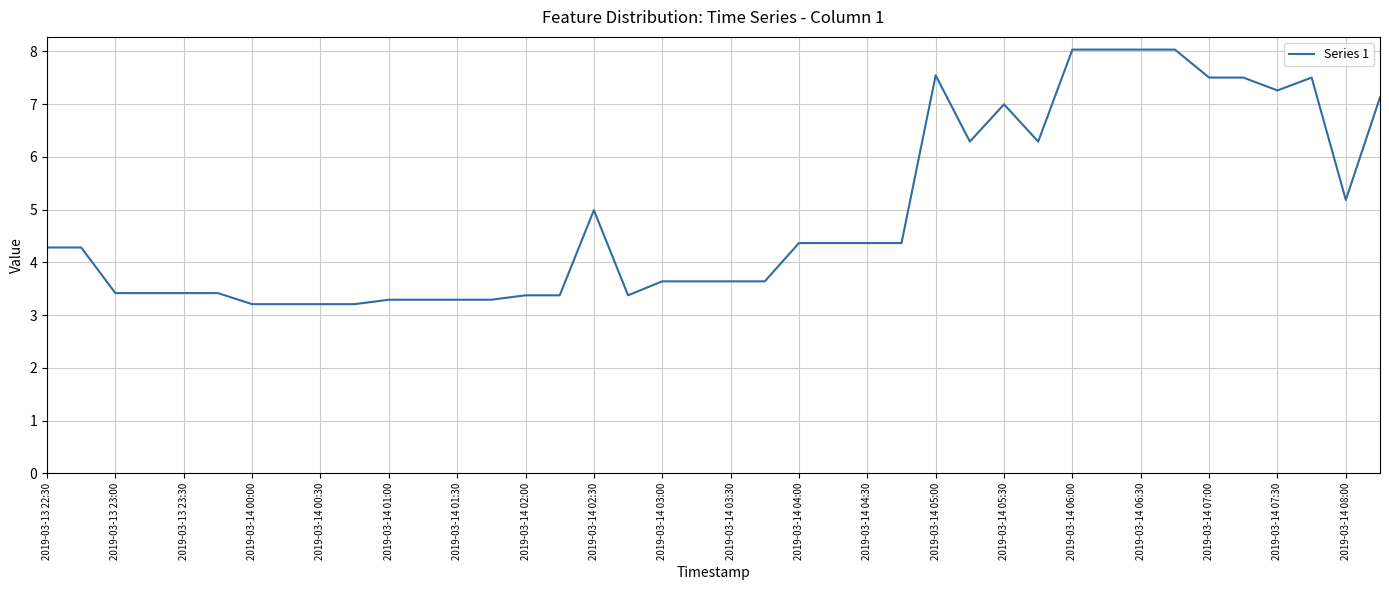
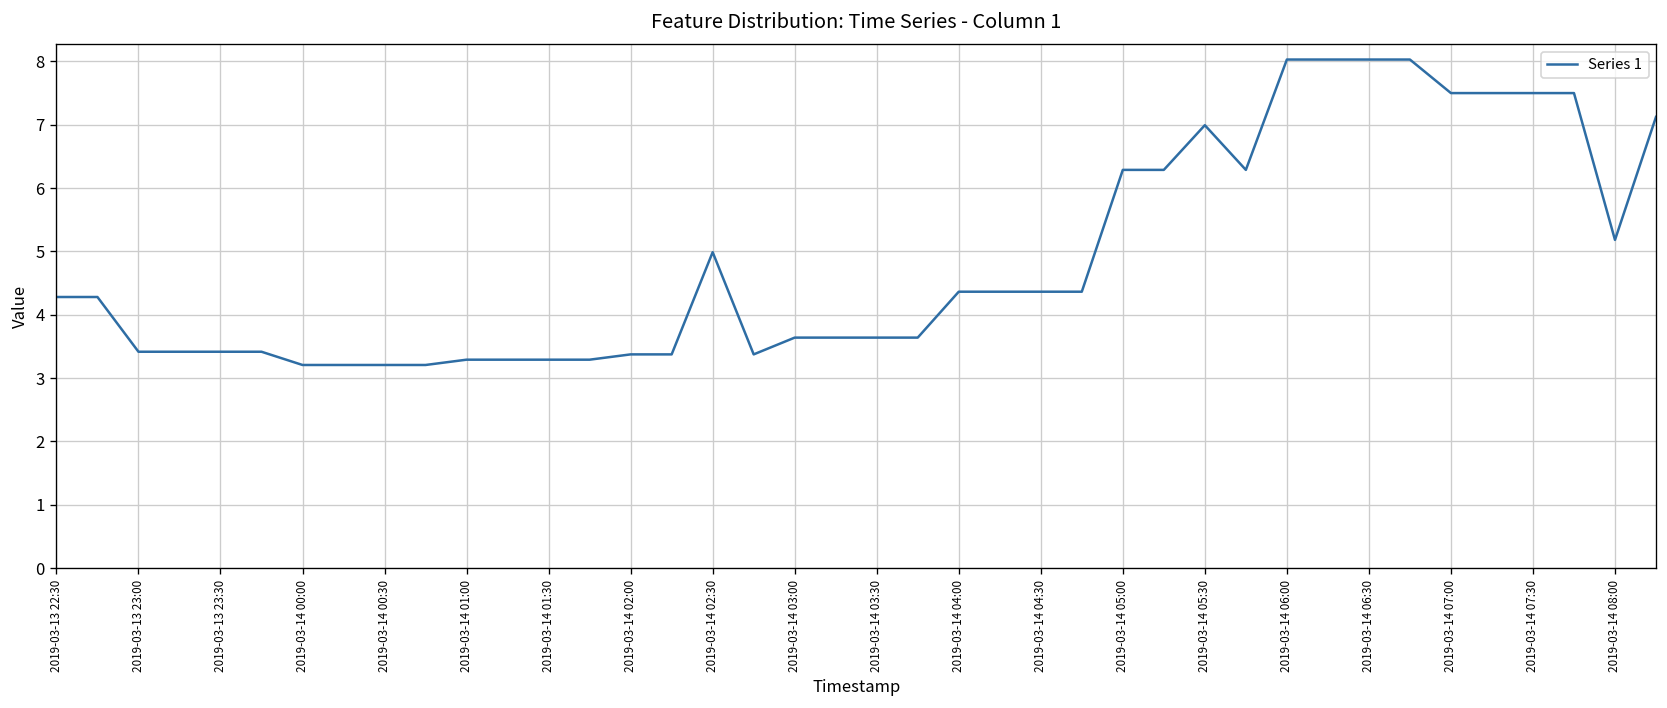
  {
    "2019-03-13 22:30": 4.3,
    "2019-03-13 23:00": 3.4,
    "2019-03-13 23:30": 3.4,
    "2019-03-14 00:00": 3.2,
    "2019-03-14 00:30": 3.2,
    "2019-03-14 01:00": 3.3,
    "2019-03-14 01:30": 3.3,
    "2019-03-14 02:00": 3.4,
    "2019-03-14 02:30": 5.0,
    "2019-03-14 03:00": 3.6,
    "2019-03-14 03:30": 3.6,
    "2019-03-14 04:00": 4.4,
    "2019-03-14 04:30": 4.4,
-   "2019-03-14 05:00": 7.5,
+   "2019-03-14 05:00": 6.3,
    "2019-03-14 05:30": 7.0,
    "2019-03-14 06:00": 8.0,
    "2019-03-14 06:30": 8.0,
    "2019-03-14 07:00": 7.5,
-   "2019-03-14 07:30": 7.3,
+   "2019-03-14 07:30": 7.5,
    "2019-03-14 08:00": 5.2
  }
